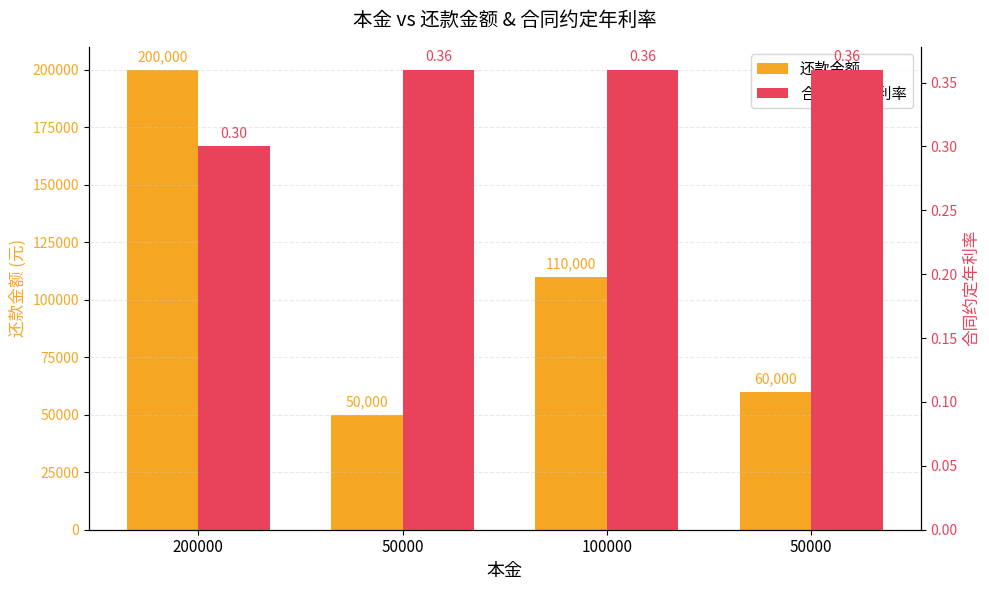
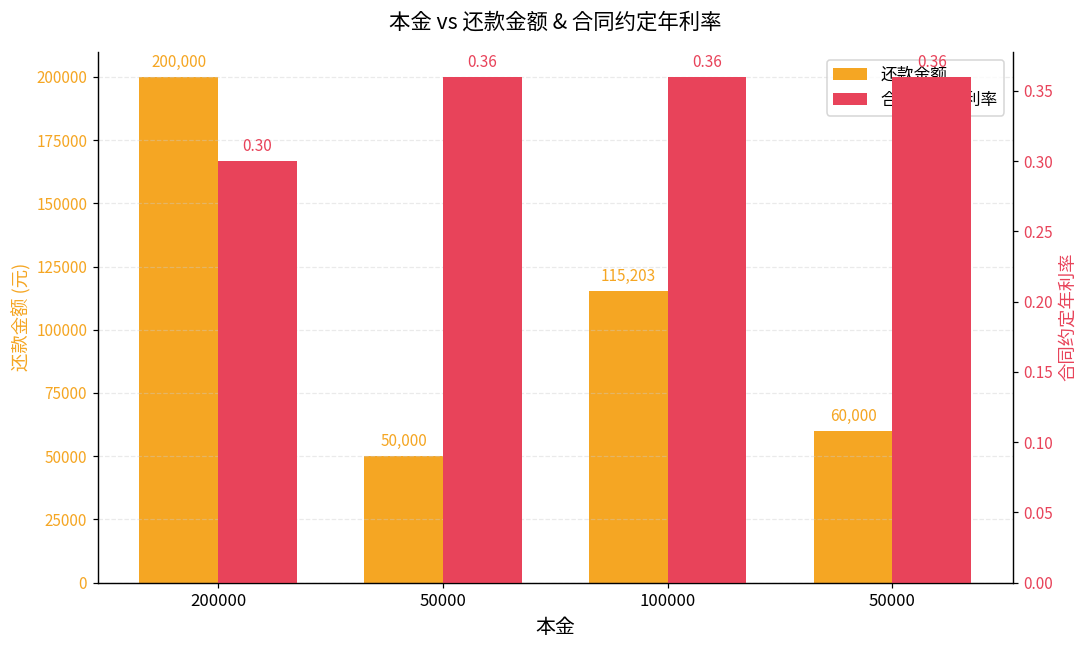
  {
    "还款金额": {
      "200000": "200,000",
-     "100000": "110,000"
+     "100000": "115,203"
    },
    "合同约定年利率": {
      "200000": "0.30",
      "100000": "0.36"
    }
  }
